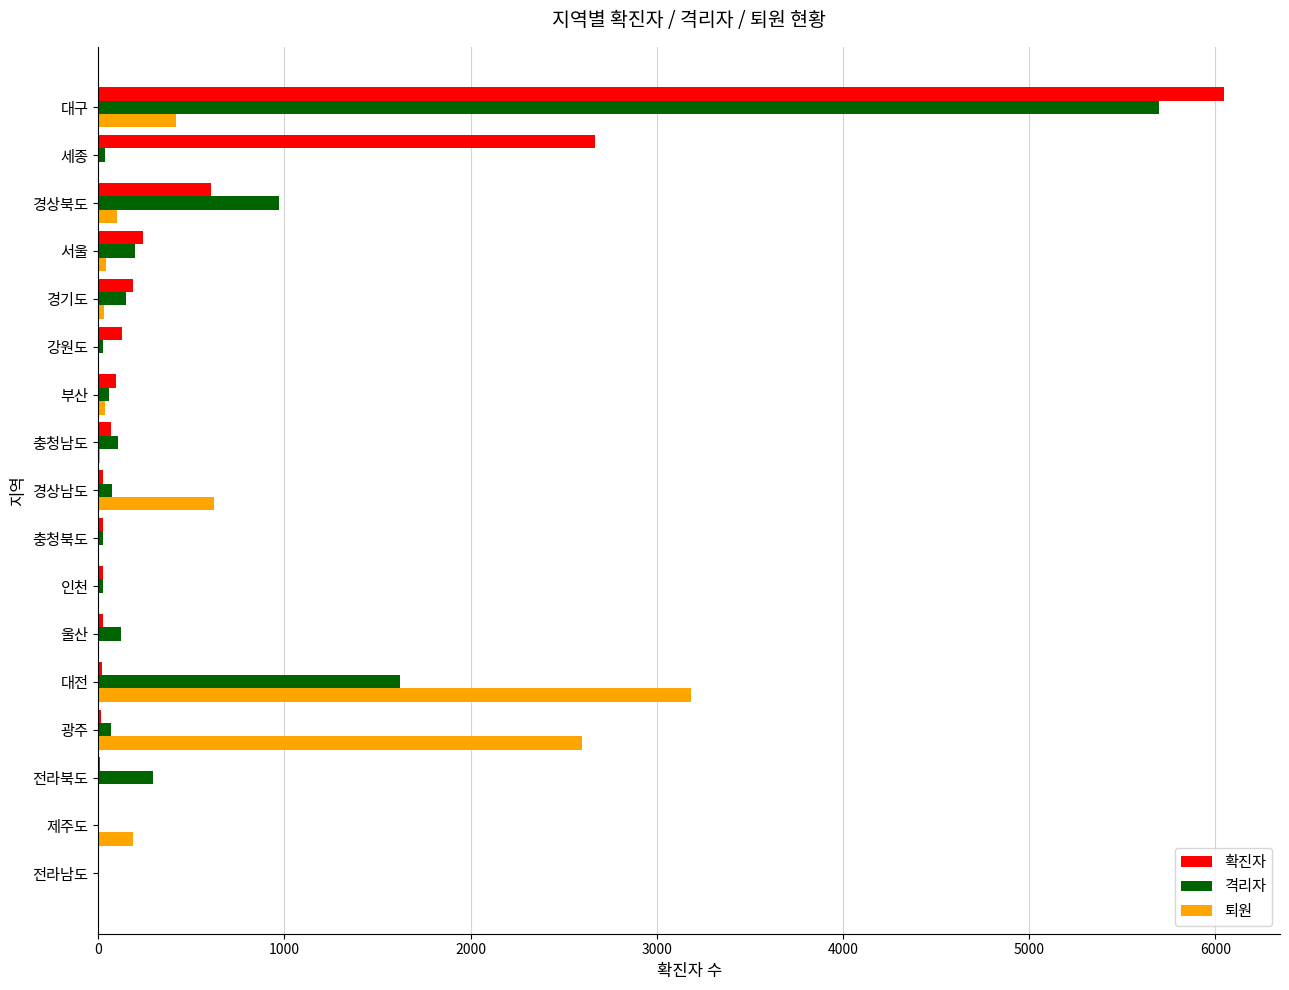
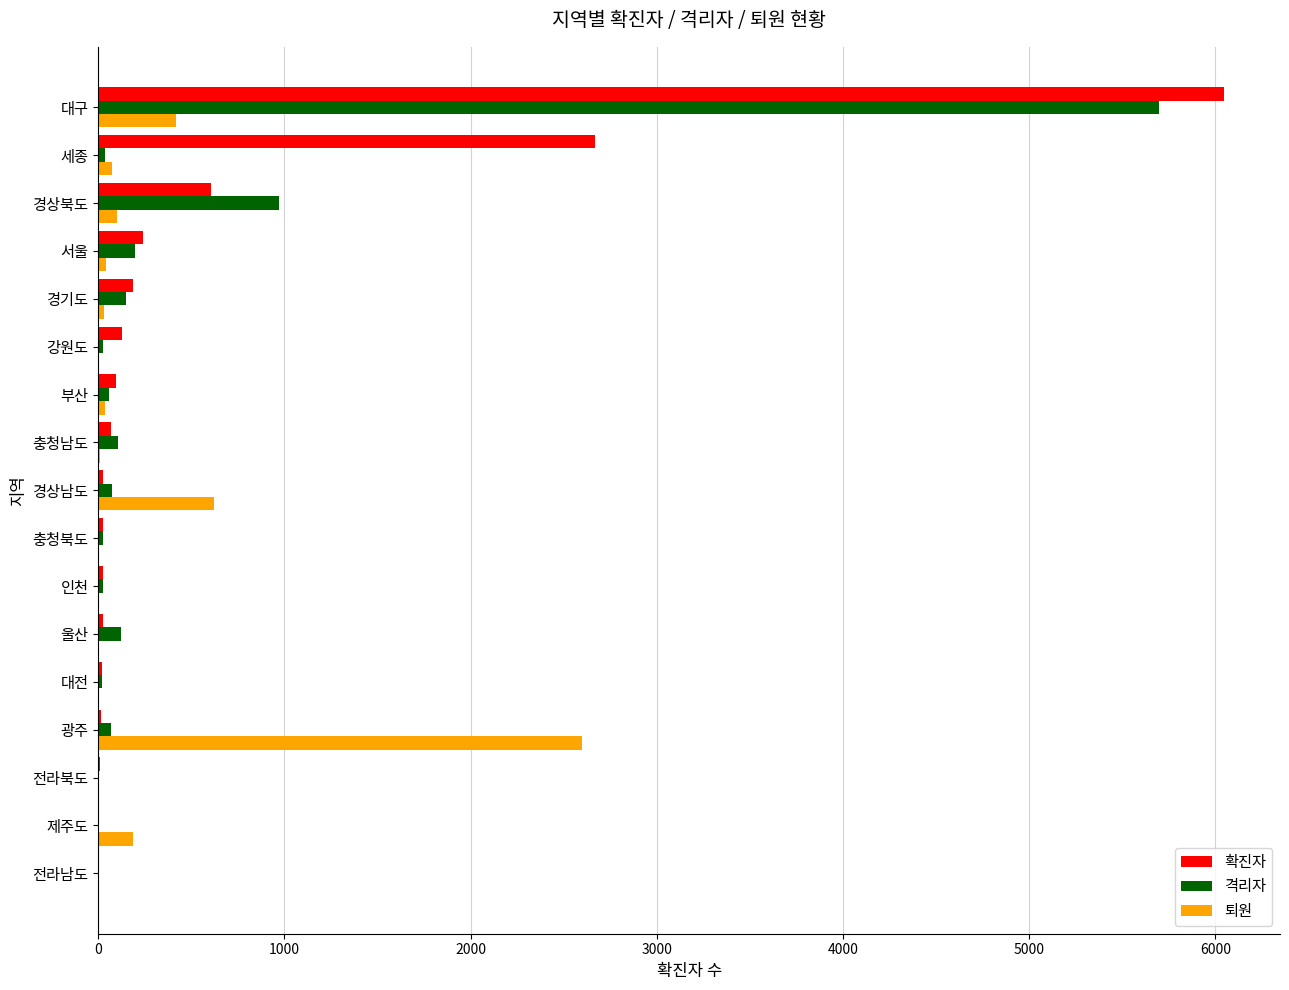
  {
    "확진자": {
      "대구": 6050,
      "세종": 2670,
      "경상북도": 600,
      "서울": 240,
      "경기도": 190,
      "강원도": 130,
      "부산": 100,
      "충청남도": 70,
      "경상남도": 30,
      "충청북도": 30,
      "인천": 30,
      "울산": 30,
      "대전": 20,
      "광주": 20
    },
    "격리자": {
      "대구": 5700,
      "세종": 40,
      "경상북도": 970,
      "서울": 200,
      "경기도": 150,
      "강원도": 20,
      "부산": 60,
      "충청남도": 110,
      "경상남도": 70,
      "충청북도": 20,
      "인천": 30,
      "울산": 120,
-     "대전": 1620,
+     "대전": 20,
      "광주": 70,
-     "전라북도": 290
+     "전라북도": 0
    },
    "퇴원": {
      "대구": 420,
-     "세종": 0,
+     "세종": 80,
      "경상북도": 100,
      "서울": 40,
      "경기도": 30,
      "부산": 40,
      "경상남도": 620,
-     "대전": 3180,
+     "대전": 0,
      "광주": 2600,
      "제주도": 190
    }
  }
